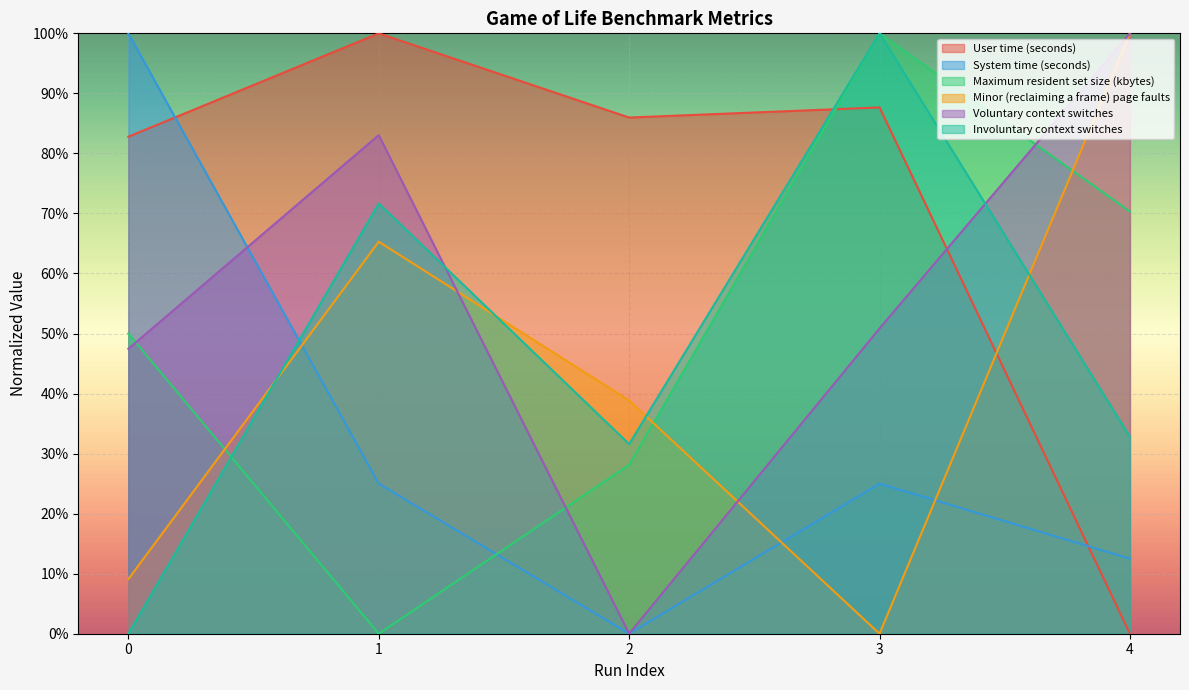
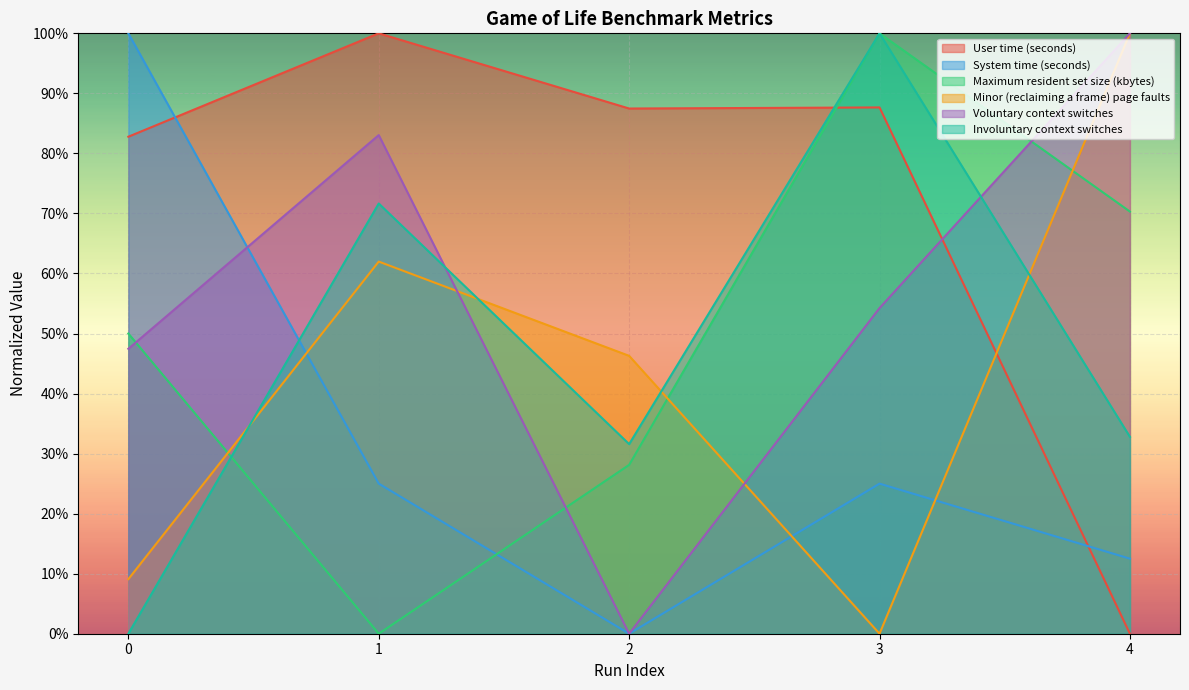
  {
    "User time (seconds)": {
      "0": "83%",
      "1": "100%",
-     "2": "86%",
+     "2": "87%",
      "3": "88%",
      "4": "0%"
    },
    "Minor (reclaiming a frame) page faults": {
      "0": "9%",
-     "1": "65%",
-     "2": "39%",
+     "1": "62%",
+     "2": "46%",
      "3": "0%"
    },
    "Voluntary context switches": {
      "0": "47%",
      "1": "83%",
-     "3": "51%"
+     "3": "54%"
    }
  }
